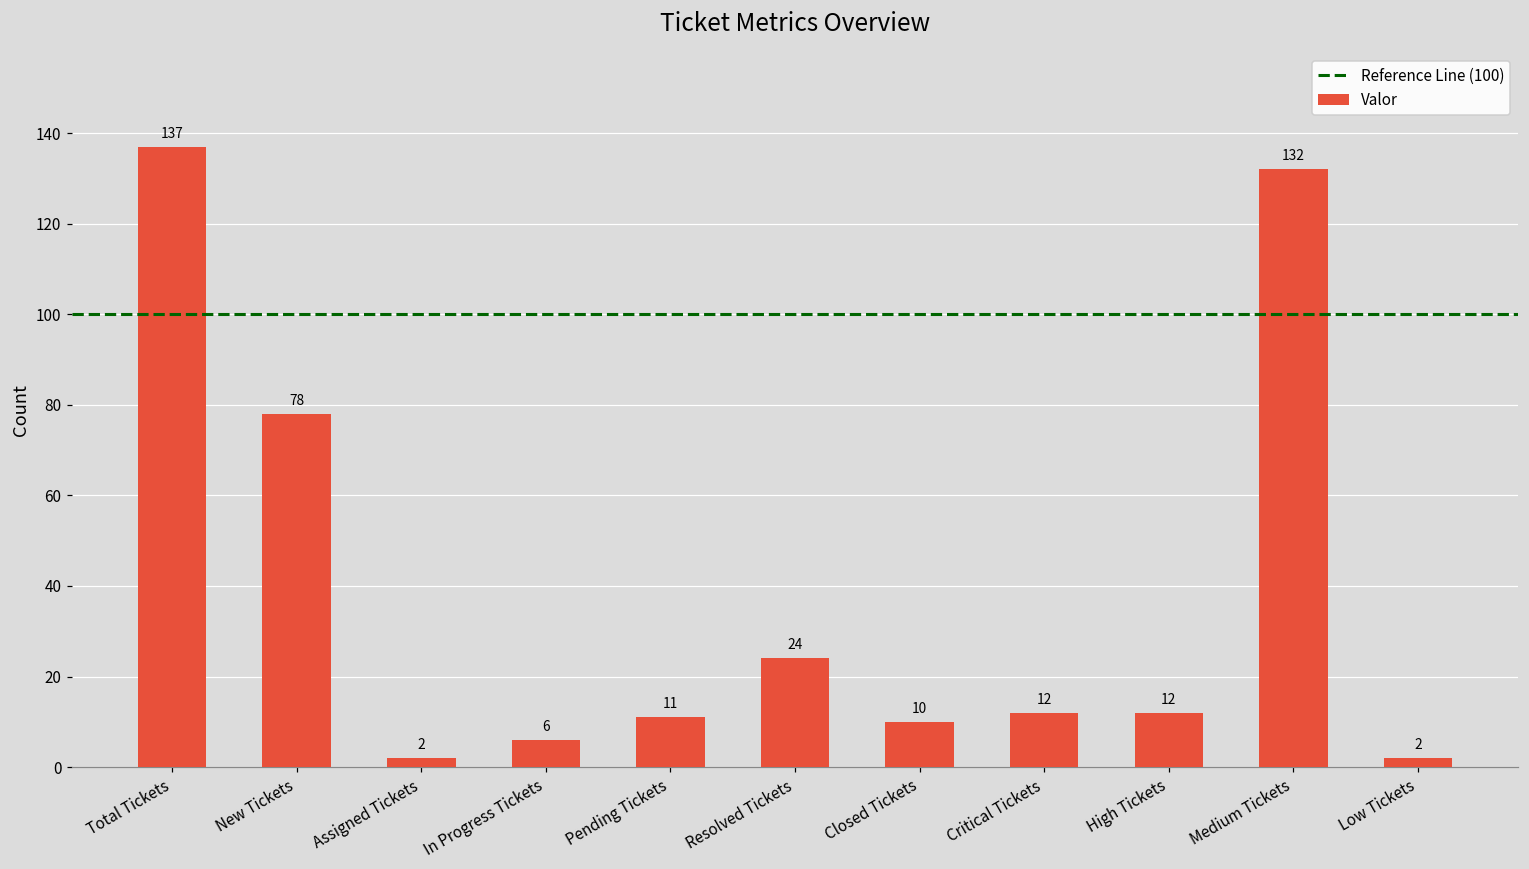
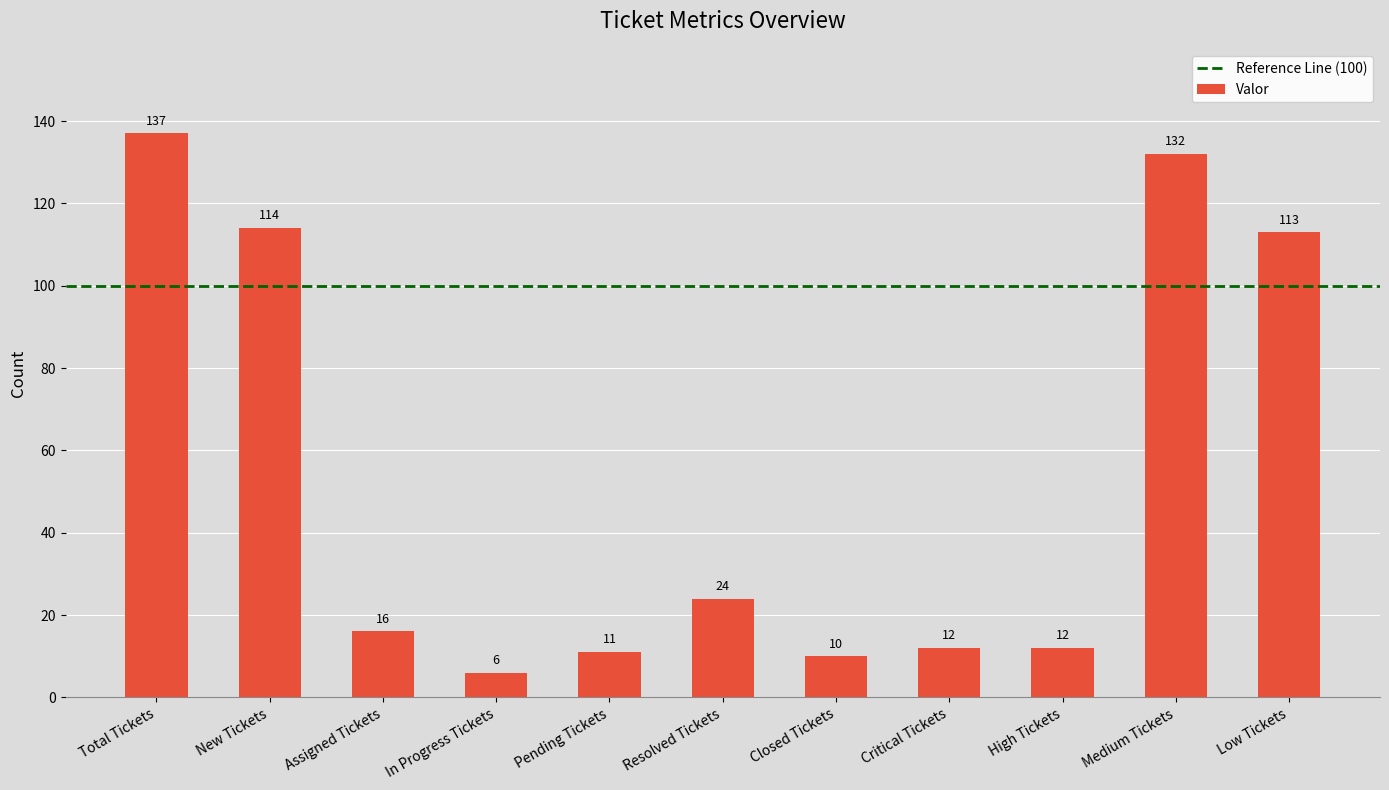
  {
    "Total Tickets": 137,
-   "New Tickets": 78,
-   "Assigned Tickets": 2,
+   "New Tickets": 114,
+   "Assigned Tickets": 16,
    "In Progress Tickets": 6,
    "Pending Tickets": 11,
    "Resolved Tickets": 24,
    "Closed Tickets": 10,
    "Critical Tickets": 12,
    "High Tickets": 12,
    "Medium Tickets": 132,
-   "Low Tickets": 2
+   "Low Tickets": 113
  }
